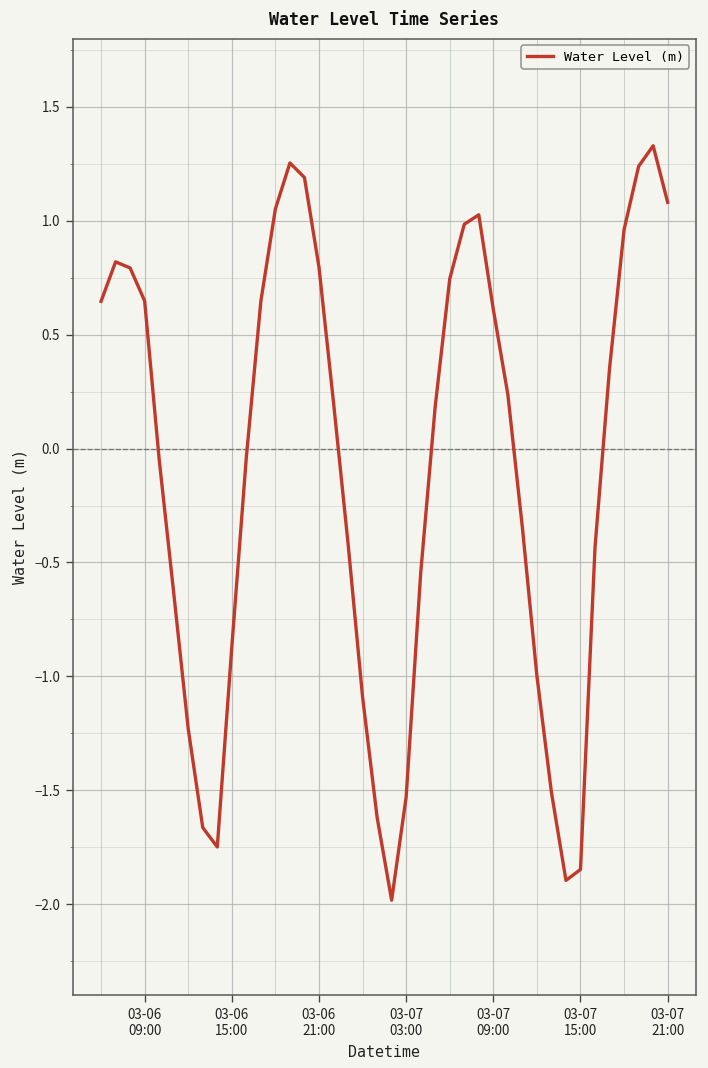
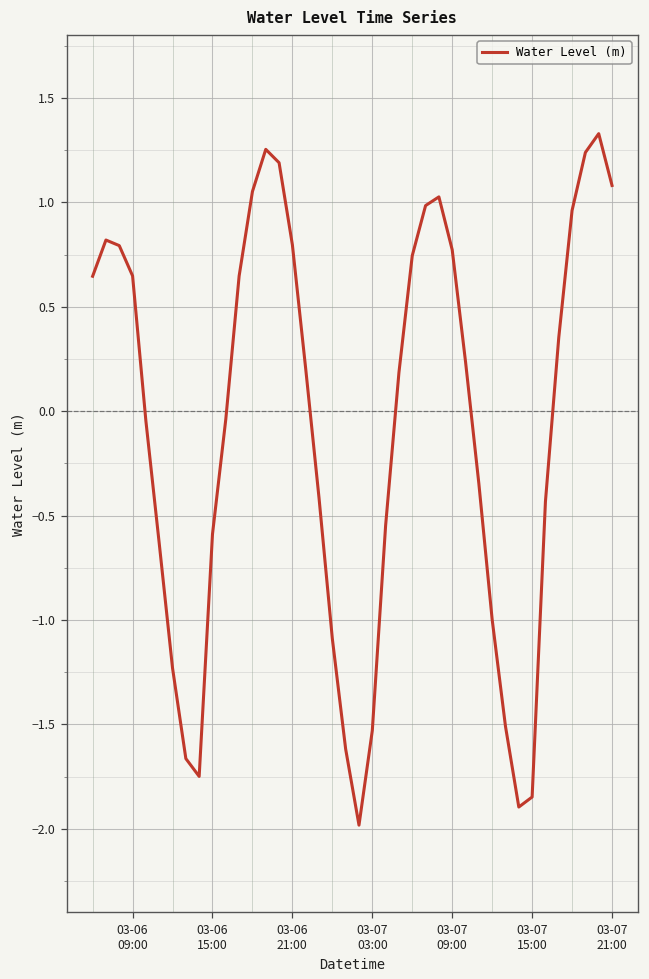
  {
    "03-06 09:00": 0.65,
-   "03-06 15:00": -0.87,
+   "03-06 15:00": -0.59,
    "03-06 21:00": 0.80,
    "03-07 03:00": -1.53,
-   "03-07 09:00": 0.61,
+   "03-07 09:00": 0.77,
    "03-07 15:00": -1.85,
    "03-07 21:00": 1.08
  }
